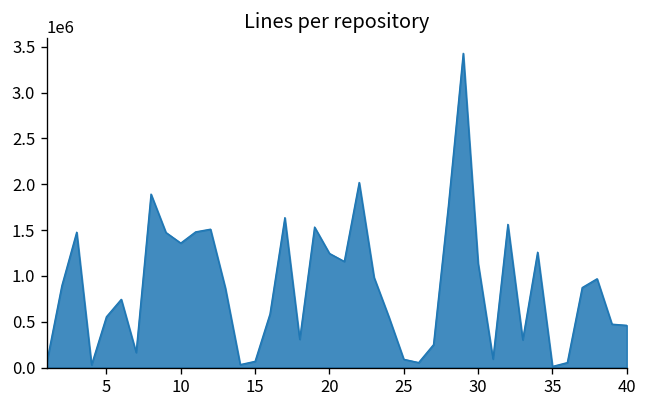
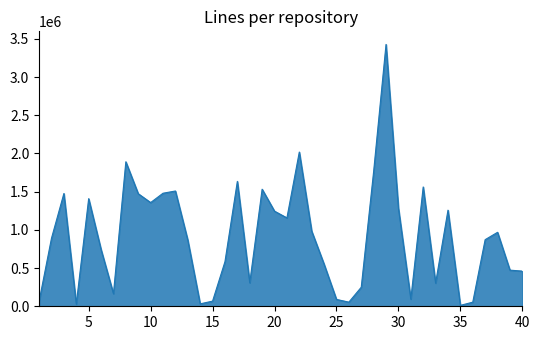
  {
-   "5": 600000,
+   "5": 1400000,
    "10": 1400000,
    "15": 100000,
    "20": 1200000,
    "25": 100000,
-   "30": 1100000,
+   "30": 1300000,
    "35": 0,
    "40": 500000
  }
